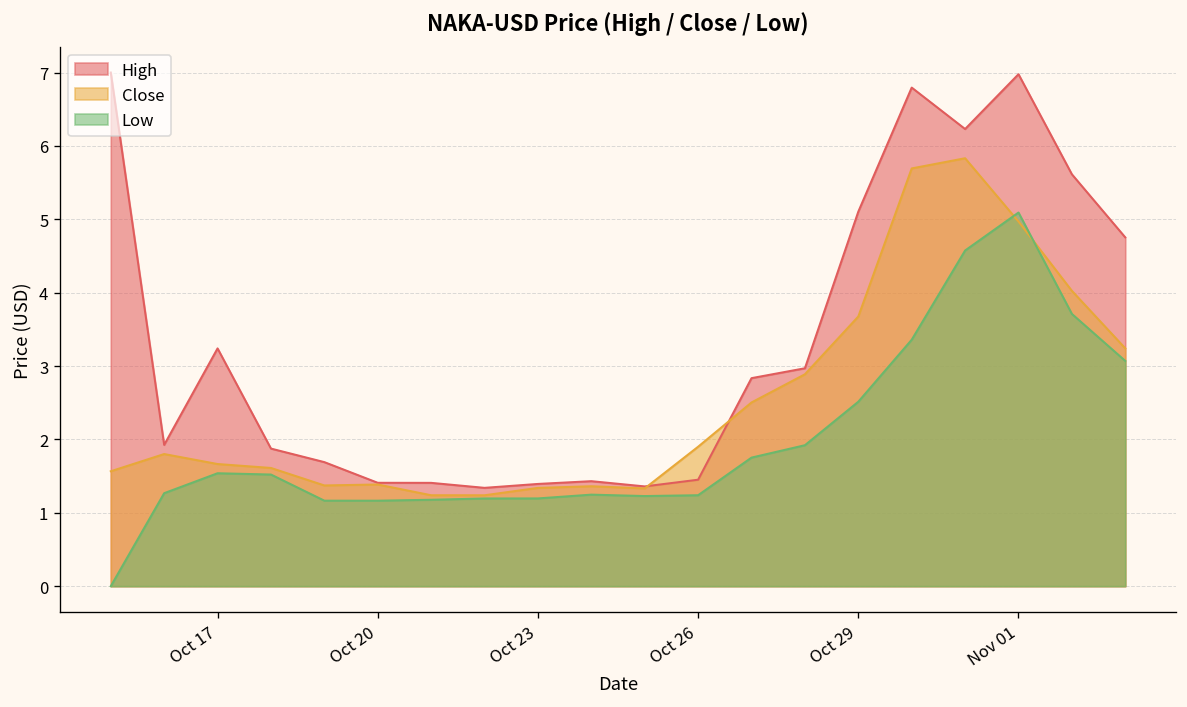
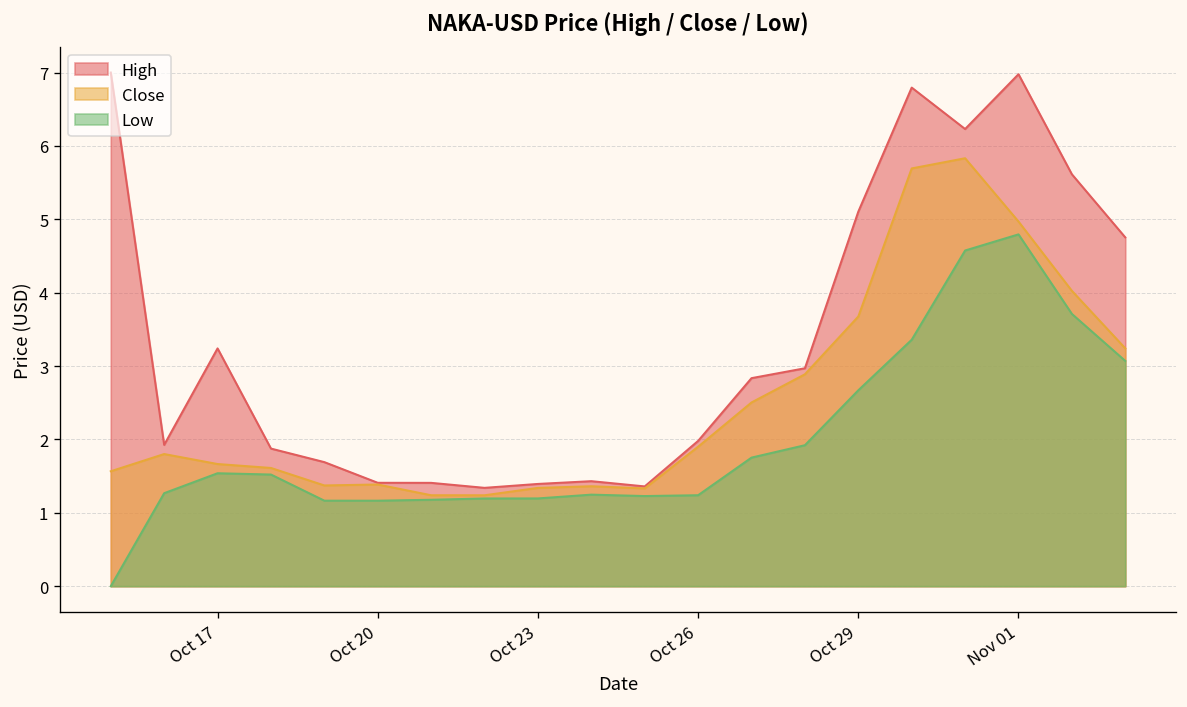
  {
    "High": {
      "Oct 17": 3.2,
      "Oct 23": 1.4,
-     "Oct 26": 1.5,
+     "Oct 26": 2.0,
      "Oct 29": 5.1,
      "Nov 01": 7.0
    },
    "Close": {
      "Oct 17": 1.7,
      "Oct 23": 1.3,
      "Oct 26": 1.9,
      "Oct 29": 3.7,
      "Nov 01": 5.0
    },
    "Low": {
      "Oct 17": 1.5,
      "Oct 20": 1.2,
      "Oct 23": 1.2,
      "Oct 26": 1.2,
-     "Oct 29": 2.5,
-     "Nov 01": 5.1
+     "Oct 29": 2.7,
+     "Nov 01": 4.8
    }
  }
